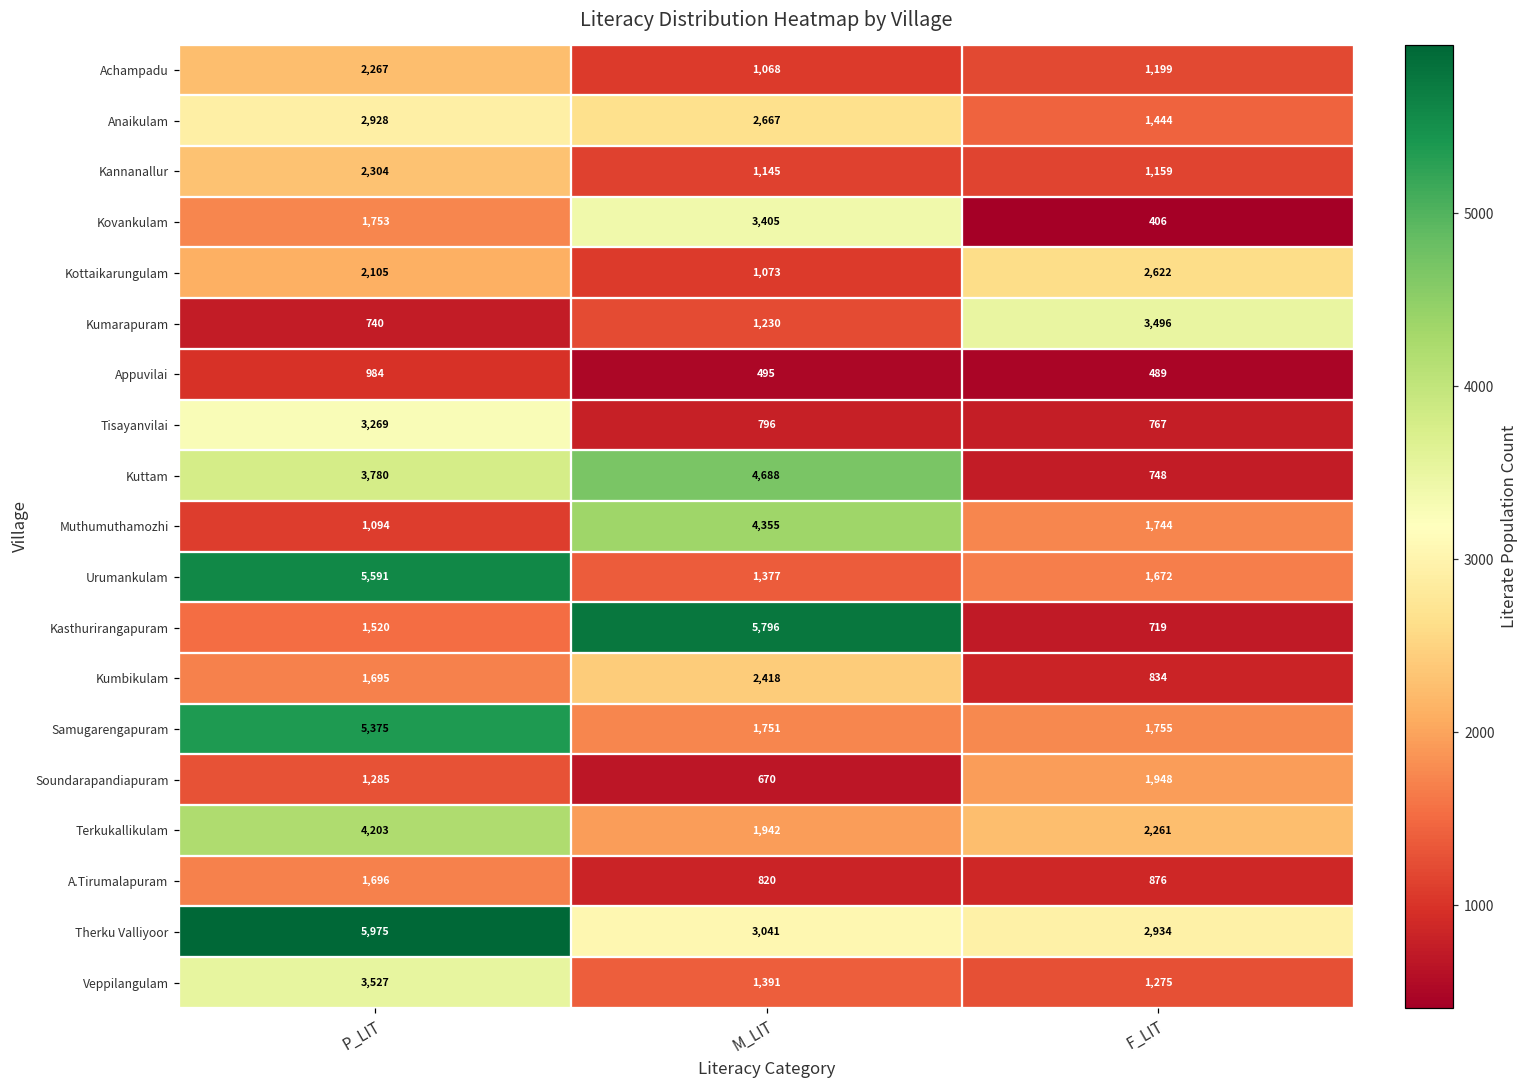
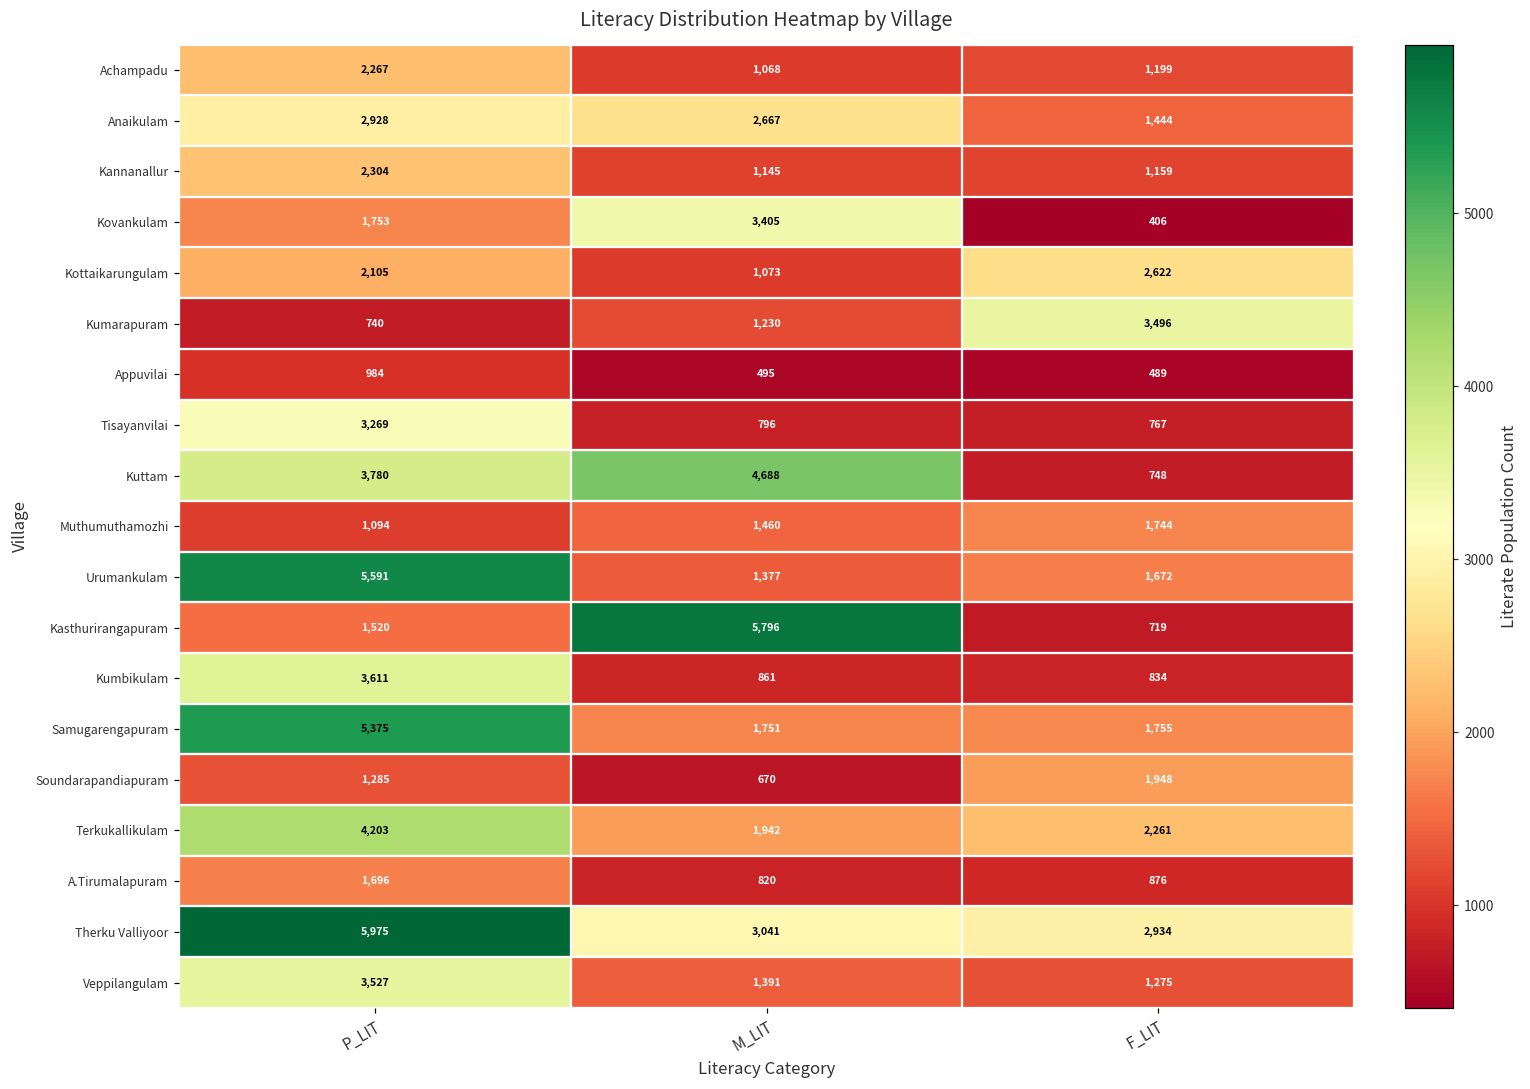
  {
    "Achampadu": {
      "P_LIT": "2,267",
      "M_LIT": "1,068",
      "F_LIT": "1,199"
    },
    "Anaikulam": {
      "P_LIT": "2,928",
      "M_LIT": "2,667",
      "F_LIT": "1,444"
    },
    "Kannanallur": {
      "P_LIT": "2,304",
      "M_LIT": "1,145",
      "F_LIT": "1,159"
    },
    "Kovankulam": {
      "P_LIT": "1,753",
      "M_LIT": "3,405",
      "F_LIT": "406"
    },
    "Kottaikarungulam": {
      "P_LIT": "2,105",
      "M_LIT": "1,073",
      "F_LIT": "2,622"
    },
    "Kumarapuram": {
      "P_LIT": "740",
      "M_LIT": "1,230",
      "F_LIT": "3,496"
    },
    "Appuvilai": {
      "P_LIT": "984",
      "M_LIT": "495",
      "F_LIT": "489"
    },
    "Tisayanvilai": {
      "P_LIT": "3,269",
      "M_LIT": "796",
      "F_LIT": "767"
    },
    "Kuttam": {
      "P_LIT": "3,780",
      "M_LIT": "4,688",
      "F_LIT": "748"
    },
    "Muthumuthamozhi": {
      "P_LIT": "1,094",
-     "M_LIT": "4,355",
+     "M_LIT": "1,460",
      "F_LIT": "1,744"
    },
    "Urumankulam": {
      "P_LIT": "5,591",
      "M_LIT": "1,377",
      "F_LIT": "1,672"
    },
    "Kasthurirangapuram": {
      "P_LIT": "1,520",
      "M_LIT": "5,796",
      "F_LIT": "719"
    },
    "Kumbikulam": {
-     "P_LIT": "1,695",
-     "M_LIT": "2,418",
+     "P_LIT": "3,611",
+     "M_LIT": "861",
      "F_LIT": "834"
    },
    "Samugarengapuram": {
      "P_LIT": "5,375",
      "M_LIT": "1,751",
      "F_LIT": "1,755"
    },
    "Soundarapandiapuram": {
      "P_LIT": "1,285",
      "M_LIT": "670",
      "F_LIT": "1,948"
    },
    "Terkukallikulam": {
      "P_LIT": "4,203",
      "M_LIT": "1,942",
      "F_LIT": "2,261"
    },
    "A.Tirumalapuram": {
      "P_LIT": "1,696",
      "M_LIT": "820",
      "F_LIT": "876"
    },
    "Therku Valliyoor": {
      "P_LIT": "5,975",
      "M_LIT": "3,041",
      "F_LIT": "2,934"
    },
    "Veppilangulam": {
      "P_LIT": "3,527",
      "M_LIT": "1,391",
      "F_LIT": "1,275"
    }
  }
